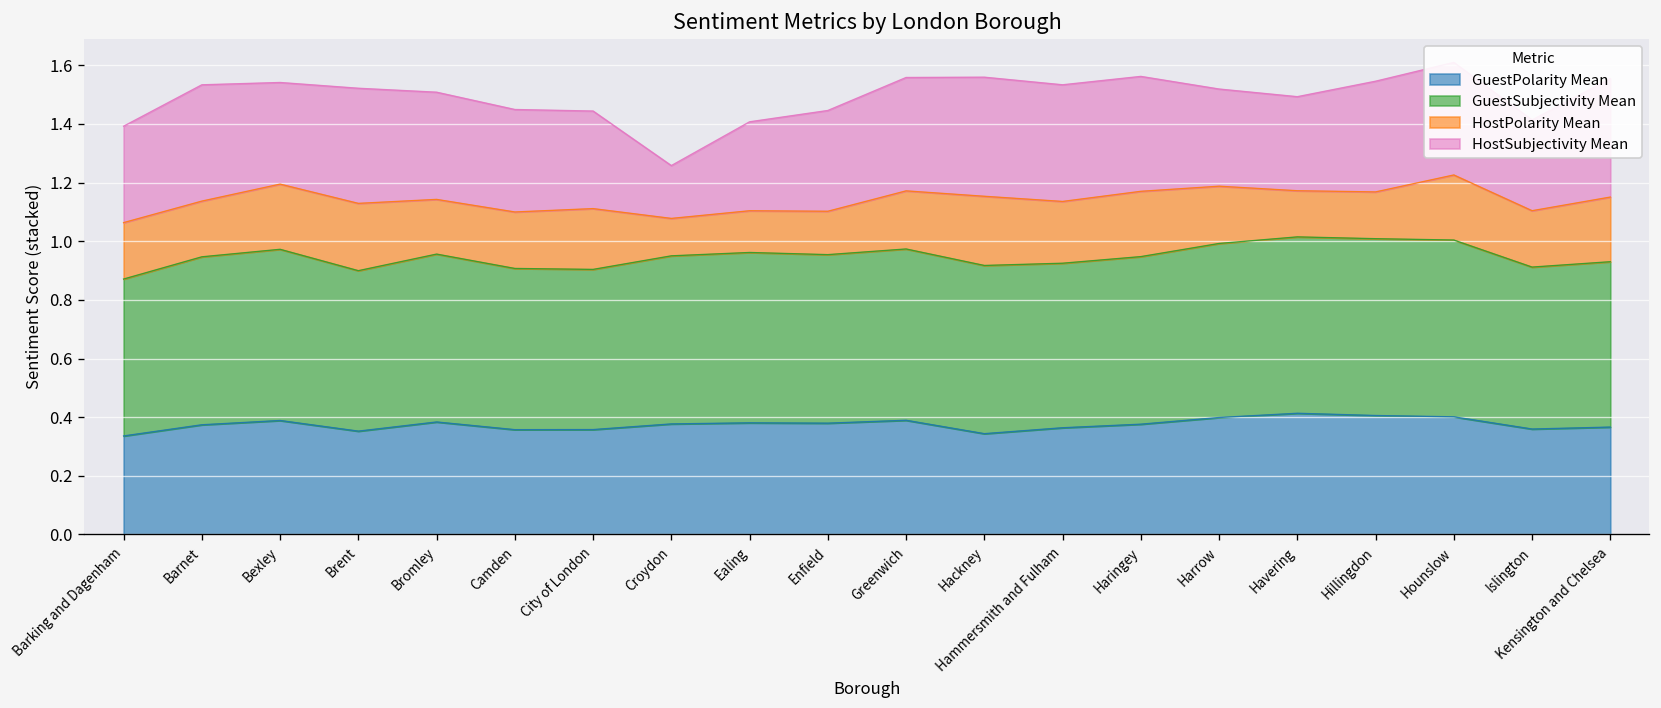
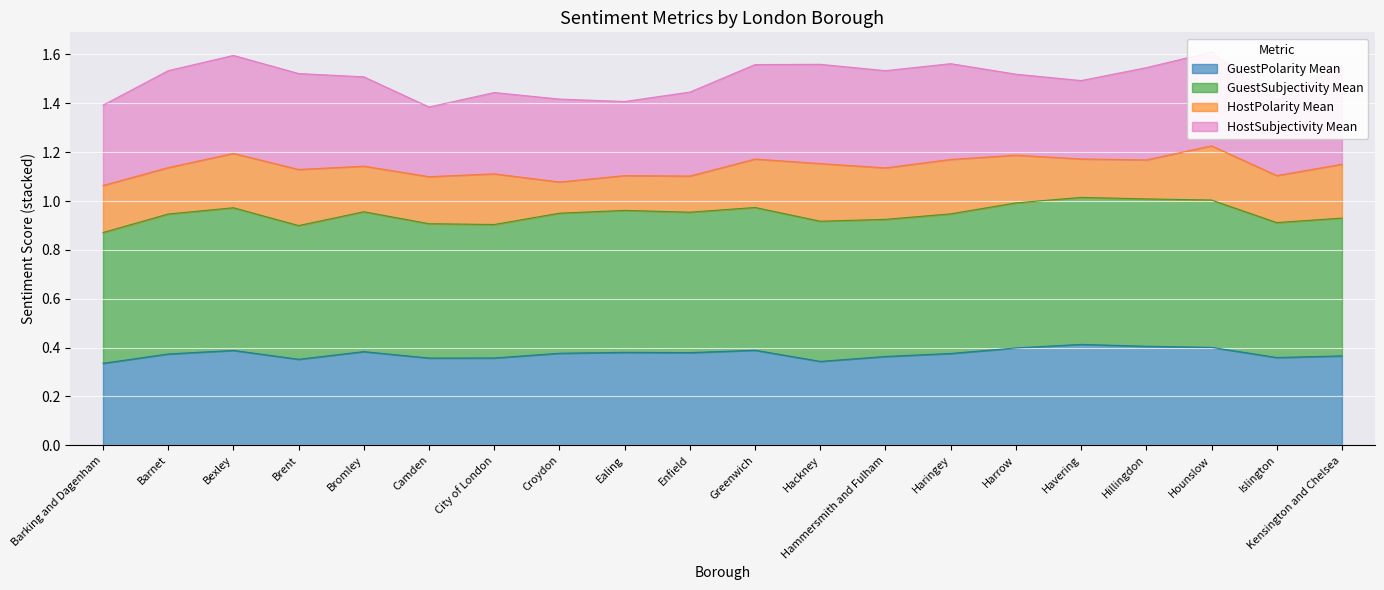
  {
    "GuestPolarity Mean": {
      "Barking and Dagenham": 0.34,
      "Barnet": 0.37,
      "Bexley": 0.39,
      "Brent": 0.35,
      "Bromley": 0.38,
      "Camden": 0.36,
      "City of London": 0.36,
      "Croydon": 0.38,
      "Ealing": 0.38,
      "Enfield": 0.38,
      "Greenwich": 0.39,
      "Hackney": 0.34,
      "Hammersmith and Fulham": 0.36,
      "Haringey": 0.38,
      "Harrow": 0.40,
      "Havering": 0.41,
      "Hillingdon": 0.41,
      "Hounslow": 0.40,
      "Islington": 0.36,
      "Kensington and Chelsea": 0.37
    },
    "GuestSubjectivity Mean": {
      "Barking and Dagenham": 0.54,
      "Barnet": 0.57,
      "Bexley": 0.58,
      "Brent": 0.55,
      "Bromley": 0.57,
      "Camden": 0.55,
      "City of London": 0.55,
      "Croydon": 0.57,
      "Ealing": 0.58,
      "Enfield": 0.57,
      "Greenwich": 0.58,
      "Hackney": 0.57,
      "Hammersmith and Fulham": 0.56,
      "Haringey": 0.57,
      "Harrow": 0.59,
      "Havering": 0.60,
      "Hillingdon": 0.60,
      "Hounslow": 0.60,
      "Islington": 0.55,
      "Kensington and Chelsea": 0.56
    },
    "HostPolarity Mean": {
      "Barking and Dagenham": 0.19,
      "Barnet": 0.19,
      "Bexley": 0.22,
      "Brent": 0.23,
      "Bromley": 0.19,
      "Camden": 0.19,
      "City of London": 0.21,
      "Croydon": 0.13,
      "Ealing": 0.14,
      "Enfield": 0.15,
      "Greenwich": 0.20,
      "Hackney": 0.24,
      "Hammersmith and Fulham": 0.21,
      "Haringey": 0.22,
      "Harrow": 0.20,
      "Havering": 0.16,
      "Hillingdon": 0.16,
      "Hounslow": 0.22,
      "Islington": 0.19,
      "Kensington and Chelsea": 0.22
    },
    "HostSubjectivity Mean": {
      "Barking and Dagenham": 0.33,
      "Barnet": 0.40,
-     "Bexley": 0.35,
+     "Bexley": 0.40,
      "Brent": 0.39,
      "Bromley": 0.37,
-     "Camden": 0.35,
+     "Camden": 0.29,
      "City of London": 0.33,
-     "Croydon": 0.18,
+     "Croydon": 0.34,
      "Ealing": 0.30,
      "Enfield": 0.34,
      "Greenwich": 0.39,
      "Hackney": 0.41,
      "Hammersmith and Fulham": 0.40,
      "Haringey": 0.39,
      "Harrow": 0.33,
      "Havering": 0.32,
      "Hillingdon": 0.38
    }
  }
